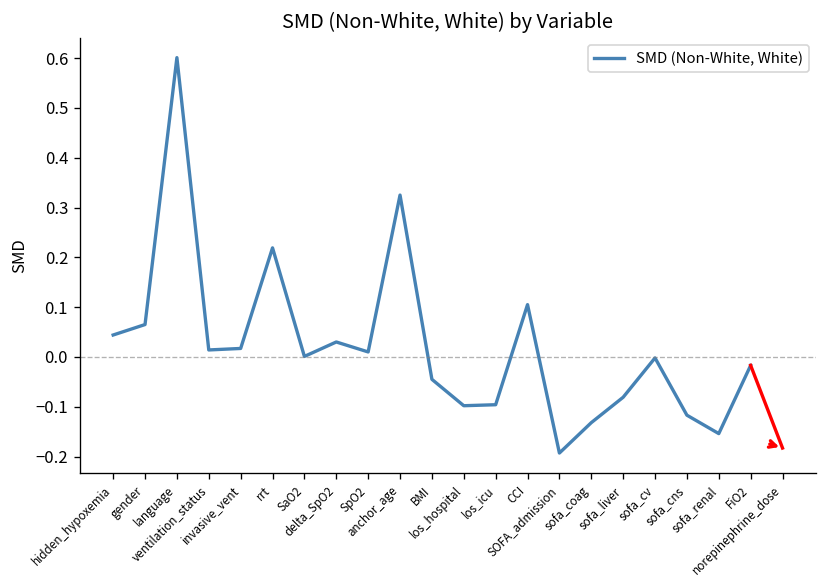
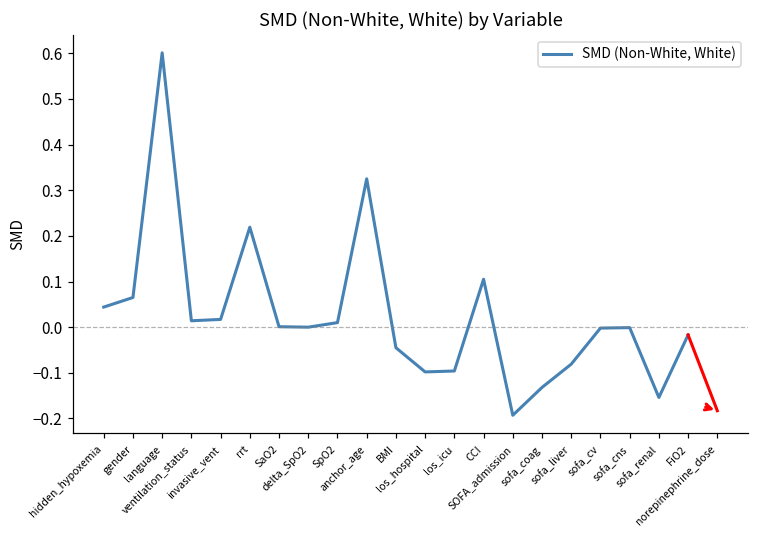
  {
    "SMD (Non-White, White)": {
      "hidden_hypoxemia": 0.04,
      "gender": 0.07,
      "language": 0.60,
      "ventilation_status": 0.01,
      "invasive_vent": 0.02,
      "rrt": 0.22,
      "SaO2": 0.00,
-     "delta_SpO2": 0.03,
+     "delta_SpO2": 0.00,
      "SpO2": 0.01,
      "anchor_age": 0.33,
      "BMI": -0.05,
      "los_hospital": -0.10,
      "los_icu": -0.10,
      "CCI": 0.11,
      "SOFA_admission": -0.19,
      "sofa_coag": -0.13,
      "sofa_liver": -0.08,
      "sofa_cv": 0.00,
-     "sofa_cns": -0.12,
+     "sofa_cns": 0.00,
      "sofa_renal": -0.15
    }
  }
